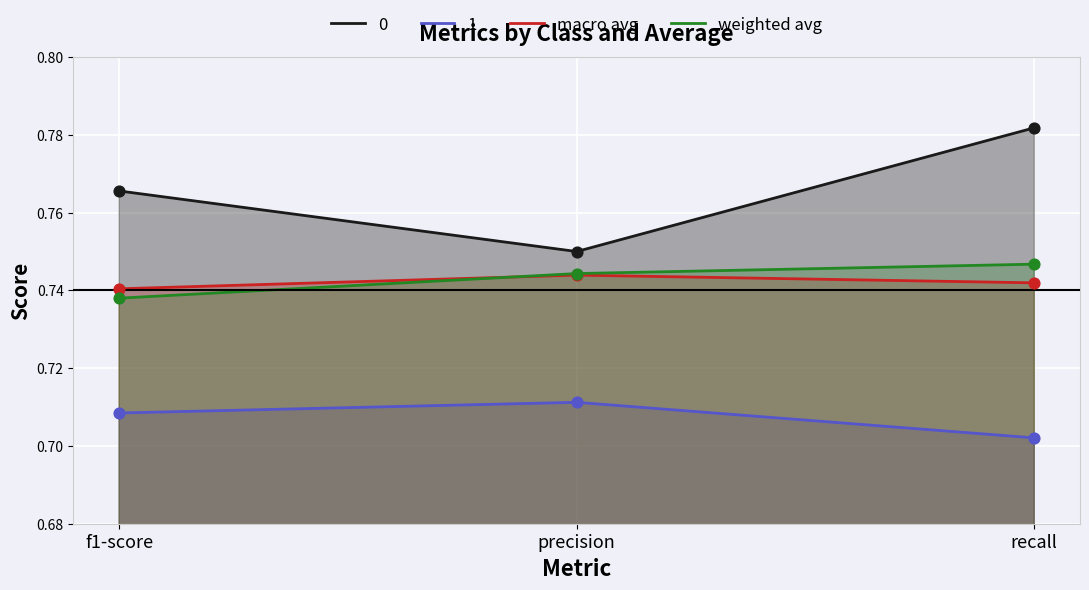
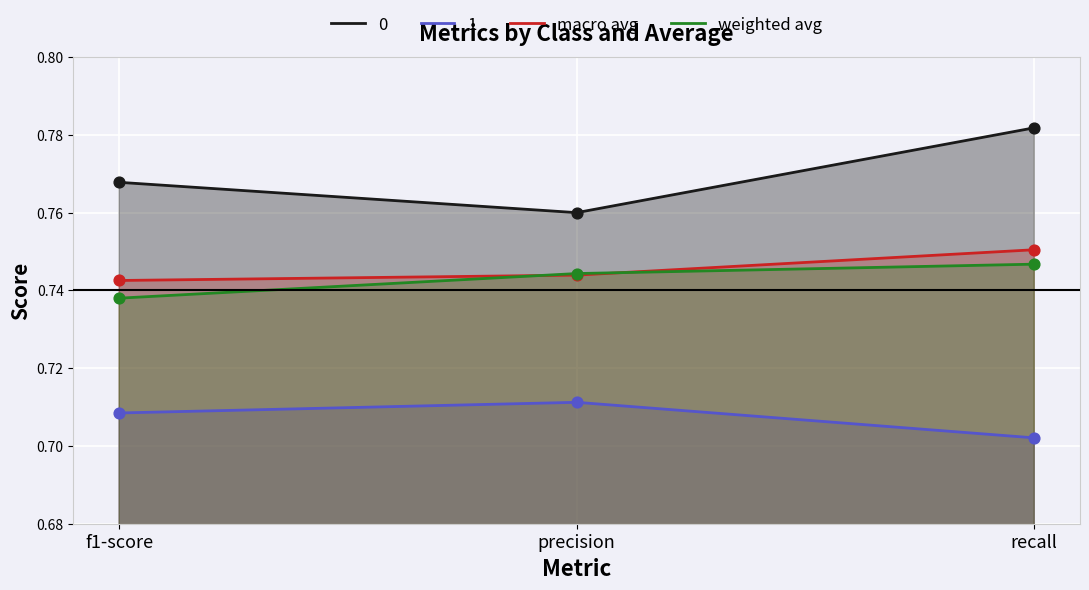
  {
    "0": {
-     "f1-score": 0.766,
-     "precision": 0.75,
+     "f1-score": 0.768,
+     "precision": 0.76,
      "recall": 0.782
    },
    "1": {
      "f1-score": 0.708,
      "precision": 0.711,
      "recall": 0.702
    },
    "macro avg": {
-     "f1-score": 0.740,
-     "recall": 0.742
+     "f1-score": 0.743,
+     "recall": 0.750
    },
    "weighted avg": {
      "f1-score": 0.738,
      "recall": 0.747
    }
  }
